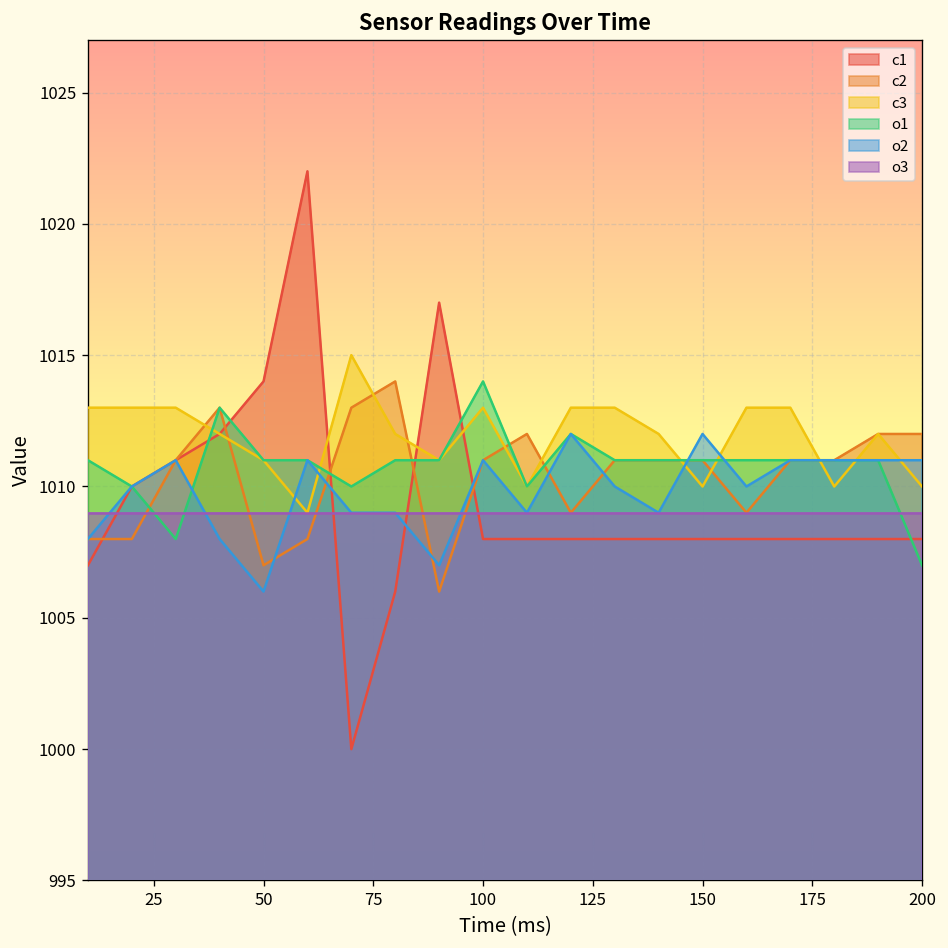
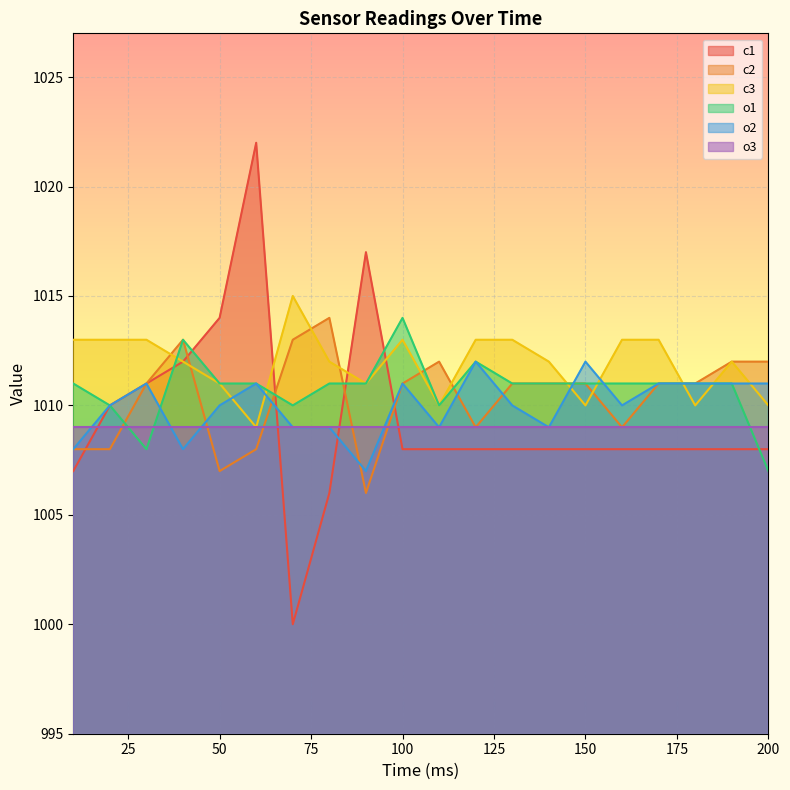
  {
    "o1": {
      "100": 1014,
      "200": 1007
    },
    "o2": {
-     "50": 1006,
+     "50": 1010,
      "150": 1012,
      "200": 1011
    },
    "o3": {
      "50": 1009,
      "100": 1009,
      "150": 1009,
      "200": 1009
    }
  }
